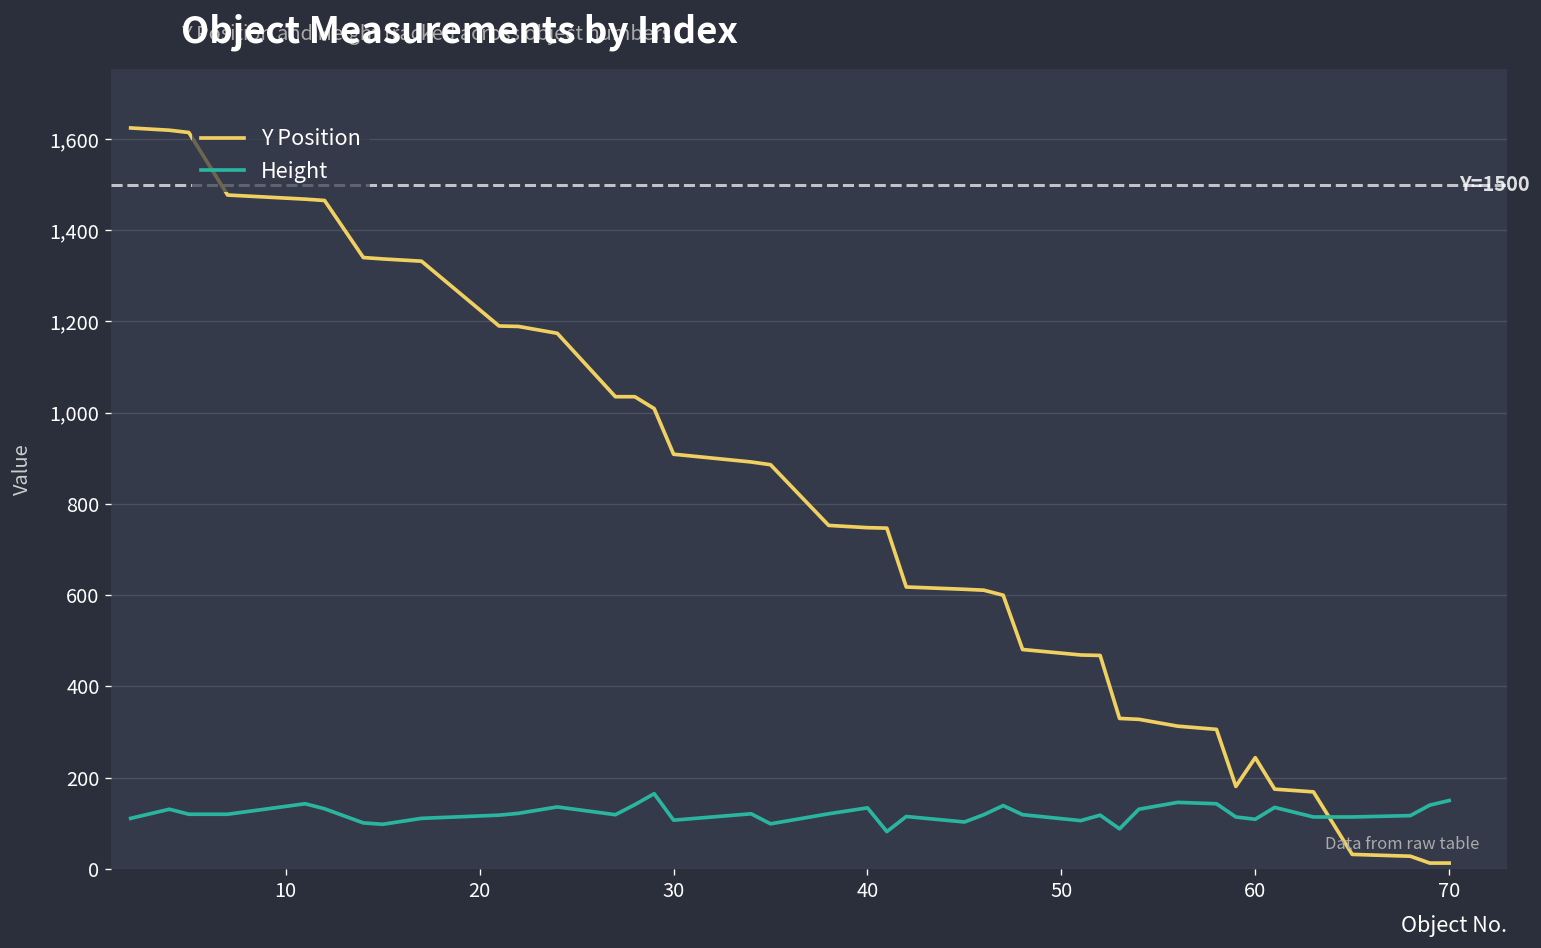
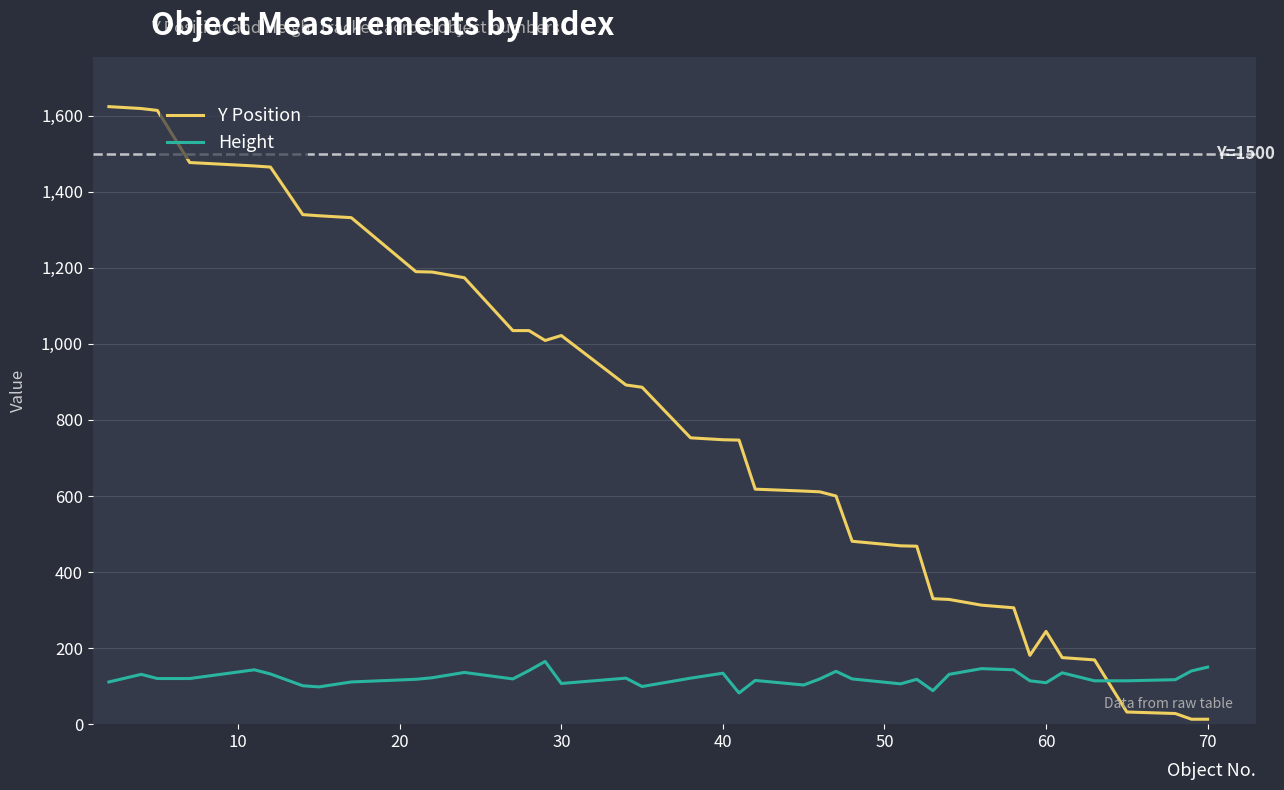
  {
    "Y Position": {
-     "30": "910",
+     "30": "1,020",
      "40": "750",
      "60": "240",
      "70": "10"
    },
    "Height": {
      "30": "110",
      "40": "130",
      "60": "110",
      "70": "150"
    }
  }
